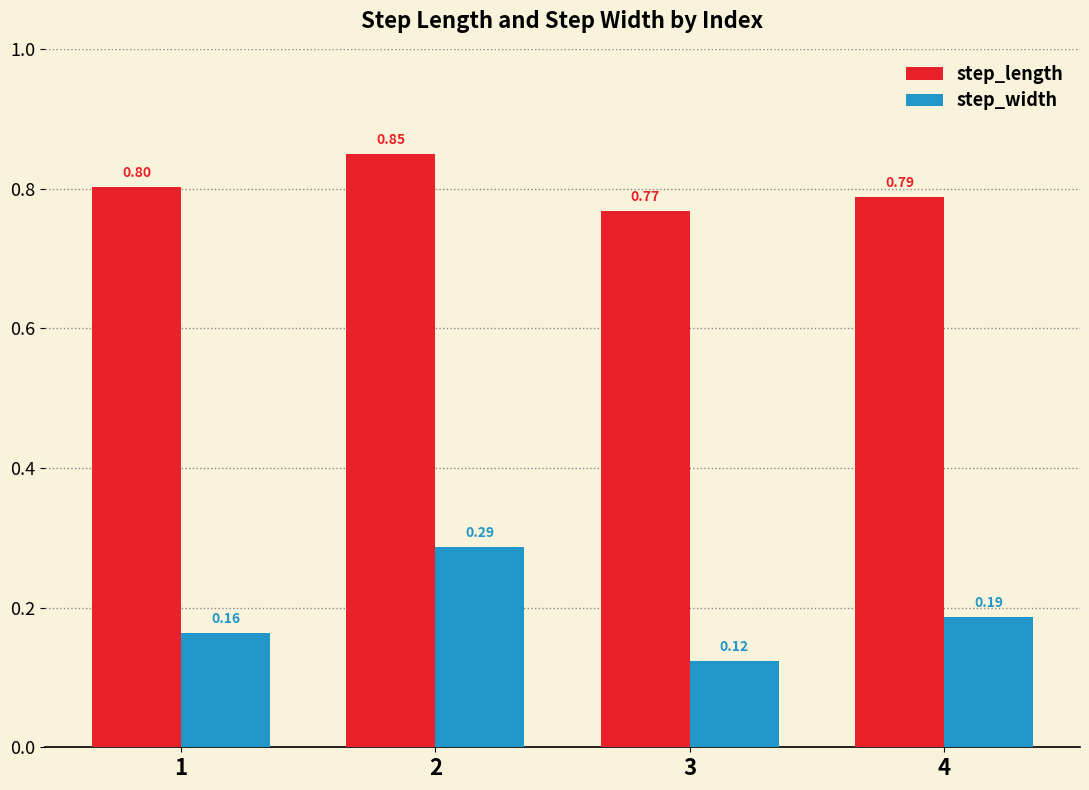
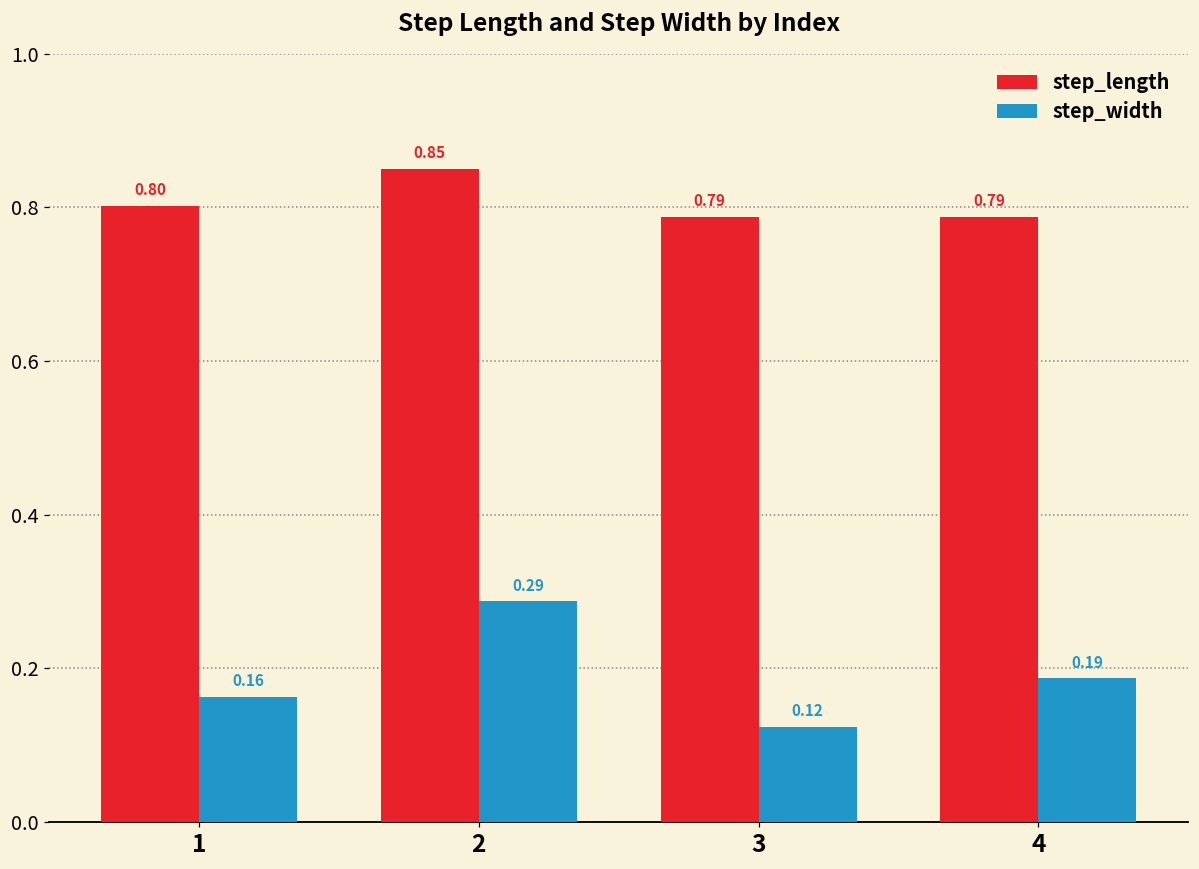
  {
    "step_length": {
      "1": 0.80,
      "2": 0.85,
-     "3": 0.77,
+     "3": 0.79,
      "4": 0.79
    },
    "step_width": {
      "1": 0.16,
      "2": 0.29,
      "3": 0.12,
      "4": 0.19
    }
  }
